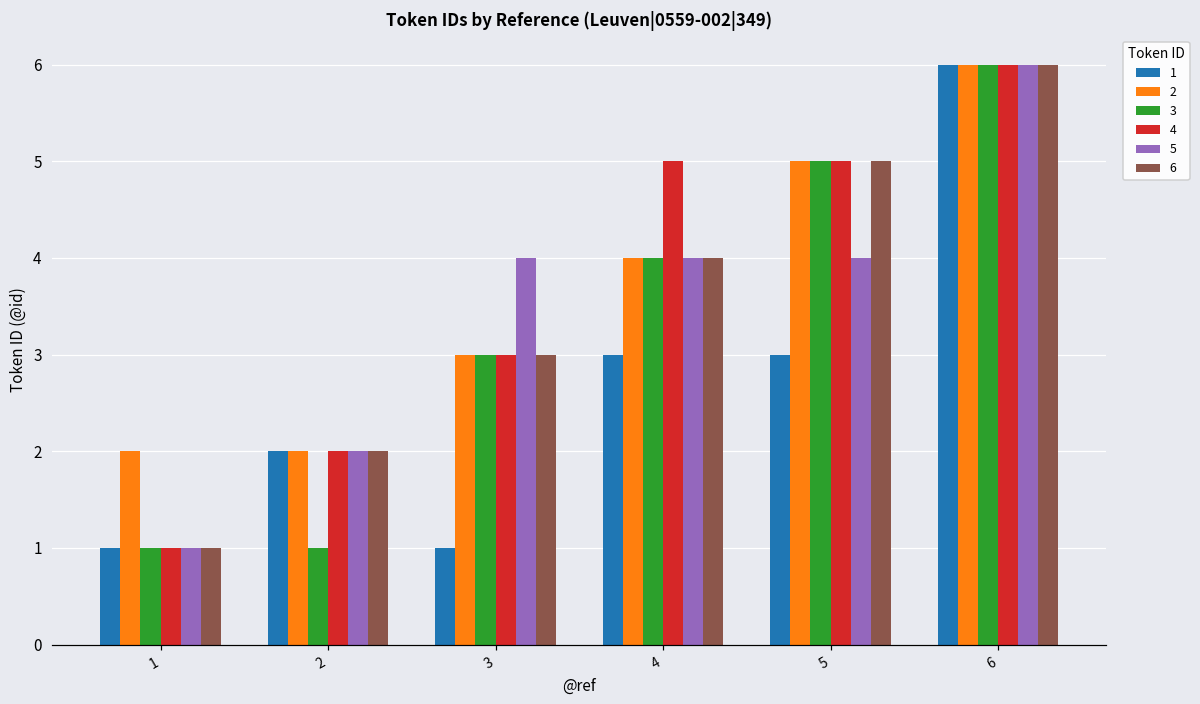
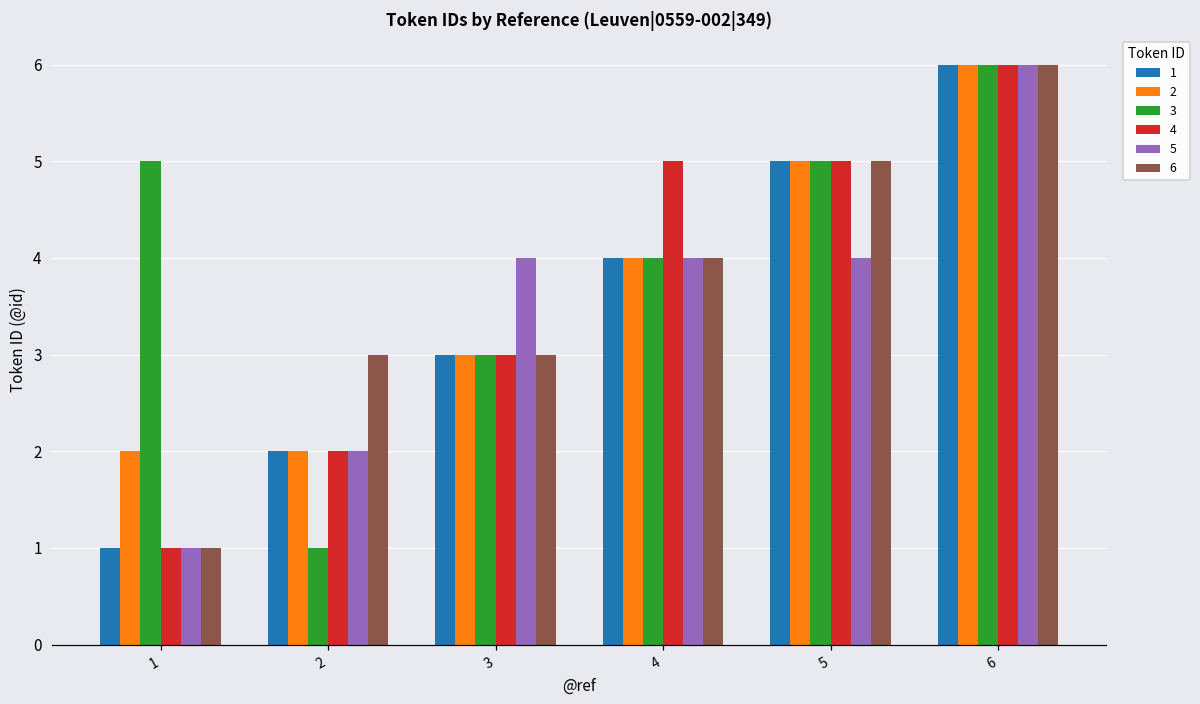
  {
    "1": {
      "1": 1,
      "2": 2,
-     "3": 1,
-     "4": 3,
-     "5": 3,
+     "3": 3,
+     "4": 4,
+     "5": 5,
      "6": 6
    },
    "2": {
      "1": 2,
      "2": 2,
      "3": 3,
      "4": 4,
      "5": 5,
      "6": 6
    },
    "3": {
-     "1": 1,
+     "1": 5,
      "2": 1,
      "3": 3,
      "4": 4,
      "5": 5,
      "6": 6
    },
    "4": {
      "1": 1,
      "2": 2,
      "3": 3,
      "4": 5,
      "5": 5,
      "6": 6
    },
    "5": {
      "1": 1,
      "2": 2,
      "3": 4,
      "4": 4,
      "5": 4,
      "6": 6
    },
    "6": {
      "1": 1,
-     "2": 2,
+     "2": 3,
      "3": 3,
      "4": 4,
      "5": 5,
      "6": 6
    }
  }
